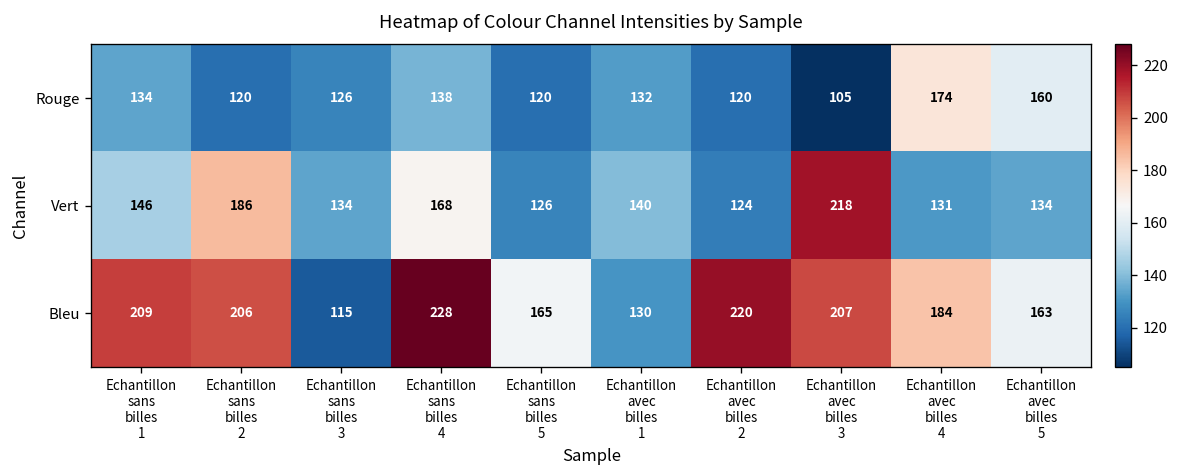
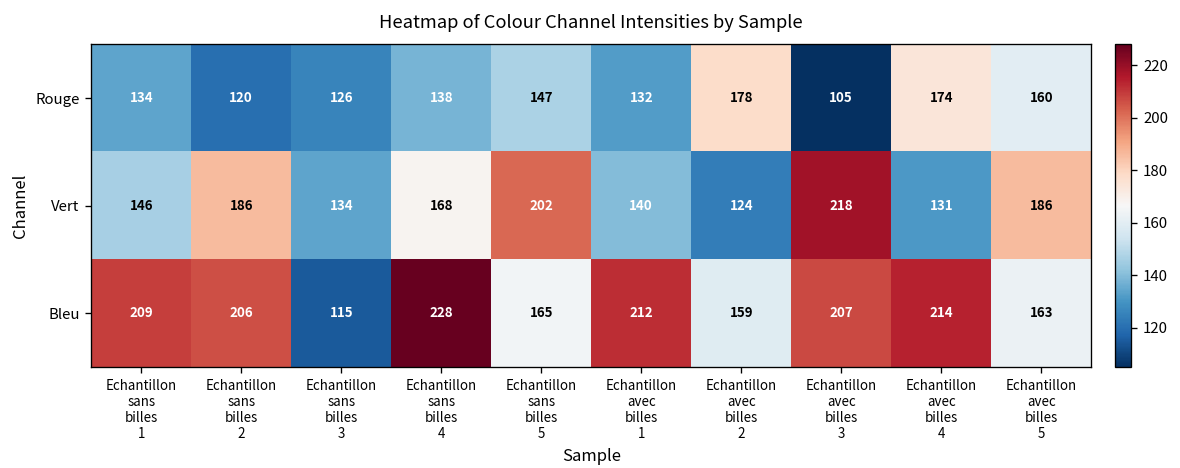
  {
    "Rouge": {
      "Echantillon sans billes 1": 134,
      "Echantillon sans billes 2": 120,
      "Echantillon sans billes 3": 126,
      "Echantillon sans billes 4": 138,
-     "Echantillon sans billes 5": 120,
+     "Echantillon sans billes 5": 147,
      "Echantillon avec billes 1": 132,
-     "Echantillon avec billes 2": 120,
+     "Echantillon avec billes 2": 178,
      "Echantillon avec billes 3": 105,
      "Echantillon avec billes 4": 174,
      "Echantillon avec billes 5": 160
    },
    "Vert": {
      "Echantillon sans billes 1": 146,
      "Echantillon sans billes 2": 186,
      "Echantillon sans billes 3": 134,
      "Echantillon sans billes 4": 168,
-     "Echantillon sans billes 5": 126,
+     "Echantillon sans billes 5": 202,
      "Echantillon avec billes 1": 140,
      "Echantillon avec billes 2": 124,
      "Echantillon avec billes 3": 218,
      "Echantillon avec billes 4": 131,
-     "Echantillon avec billes 5": 134
+     "Echantillon avec billes 5": 186
    },
    "Bleu": {
      "Echantillon sans billes 1": 209,
      "Echantillon sans billes 2": 206,
      "Echantillon sans billes 3": 115,
      "Echantillon sans billes 4": 228,
      "Echantillon sans billes 5": 165,
-     "Echantillon avec billes 1": 130,
-     "Echantillon avec billes 2": 220,
+     "Echantillon avec billes 1": 212,
+     "Echantillon avec billes 2": 159,
      "Echantillon avec billes 3": 207,
-     "Echantillon avec billes 4": 184,
+     "Echantillon avec billes 4": 214,
      "Echantillon avec billes 5": 163
    }
  }
